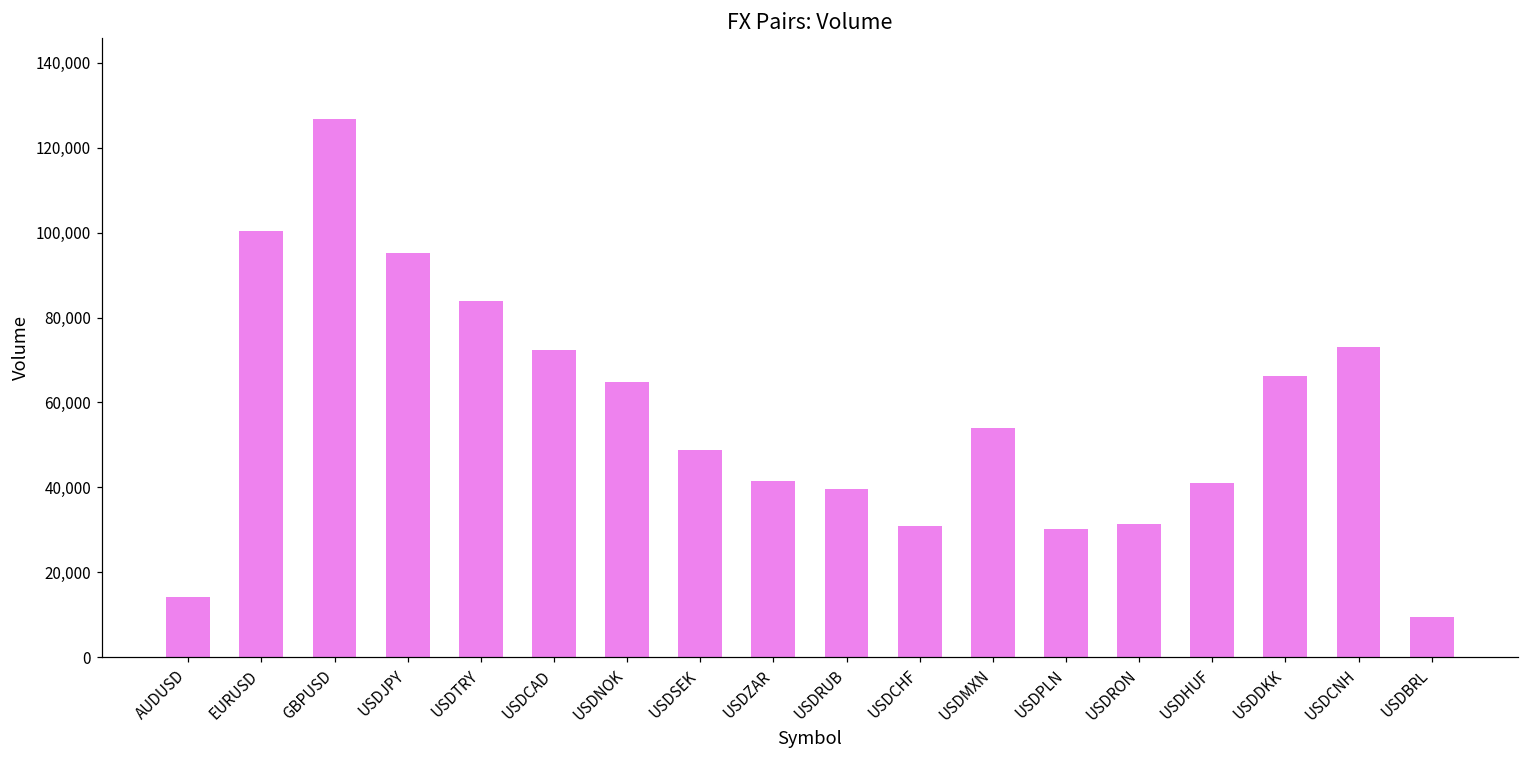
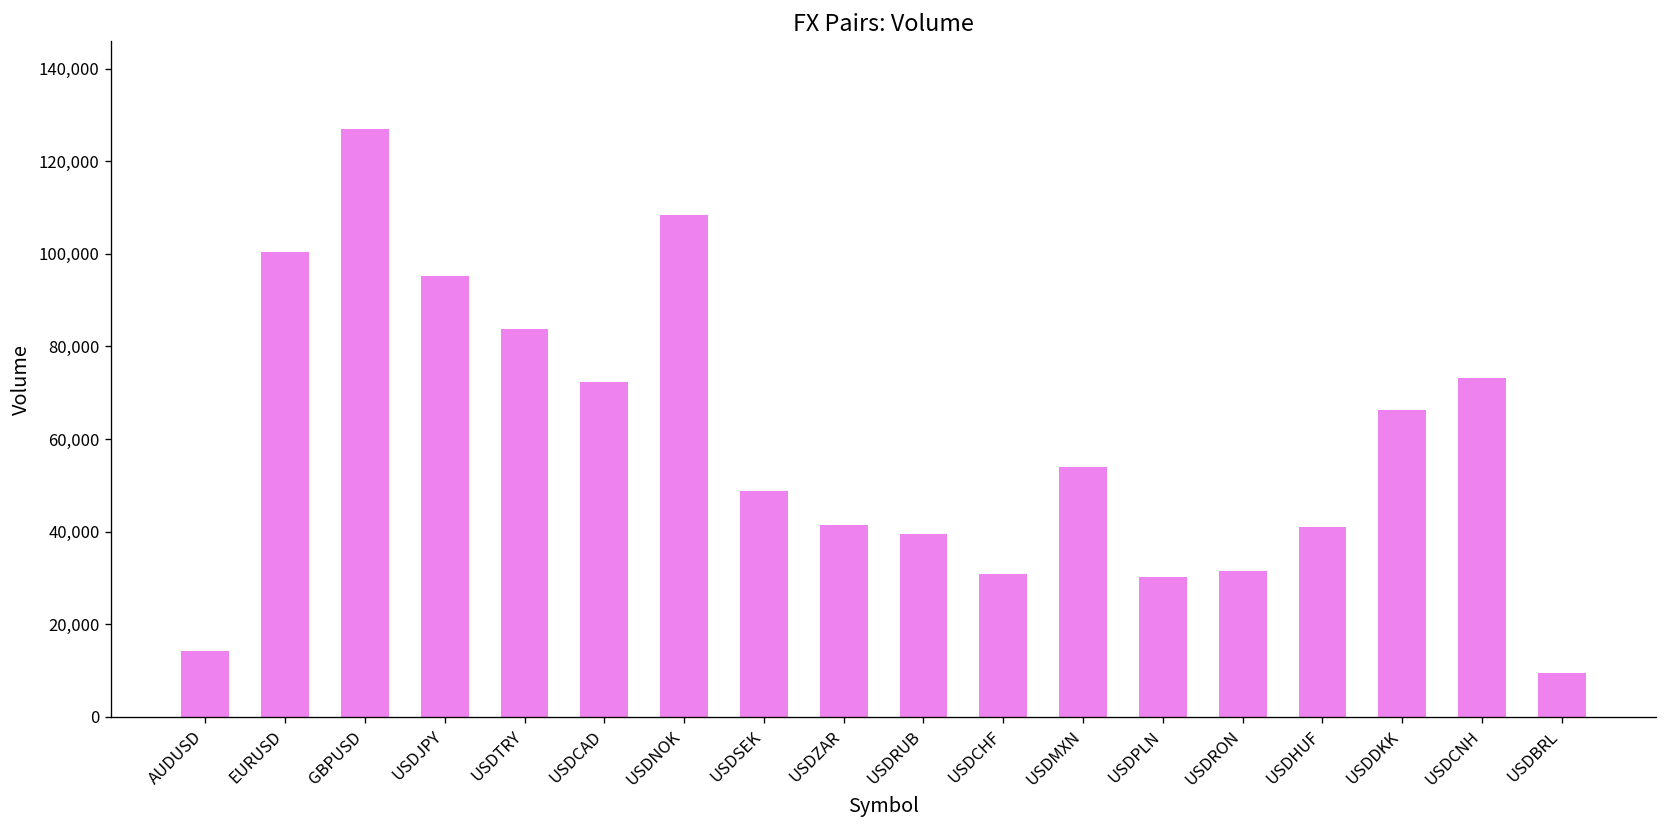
  {
    "AUDUSD": "14,000",
    "EURUSD": "100,000",
    "GBPUSD": "127,000",
    "USDJPY": "95,000",
    "USDTRY": "84,000",
    "USDCAD": "72,000",
-   "USDNOK": "65,000",
+   "USDNOK": "108,000",
    "USDSEK": "49,000",
    "USDZAR": "41,000",
    "USDRUB": "40,000",
    "USDCHF": "31,000",
    "USDMXN": "54,000",
    "USDPLN": "30,000",
    "USDRON": "31,000",
    "USDHUF": "41,000",
    "USDDKK": "66,000",
    "USDCNH": "73,000",
    "USDBRL": "9,000"
  }
